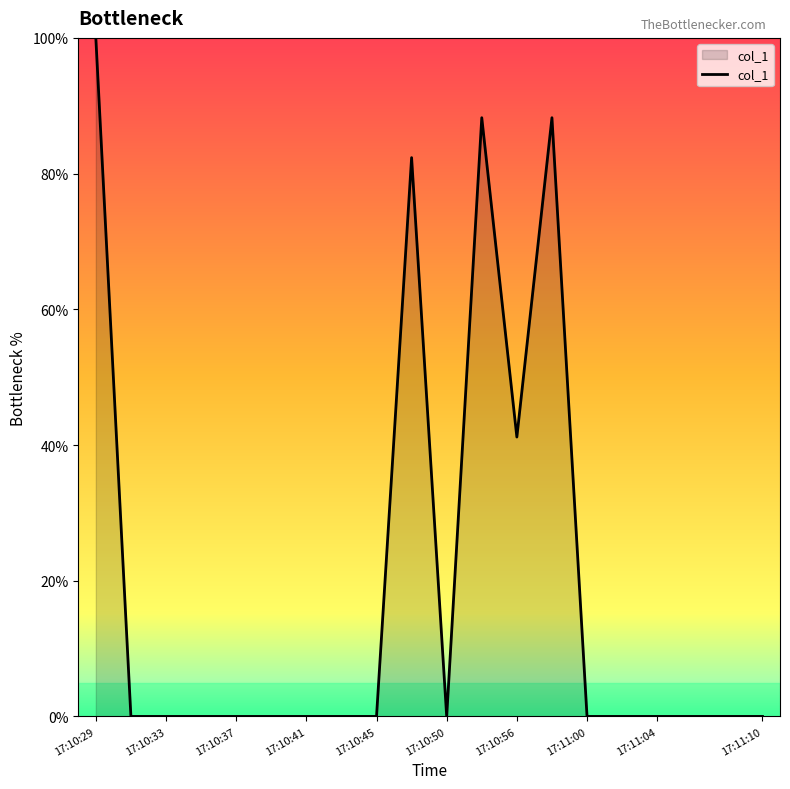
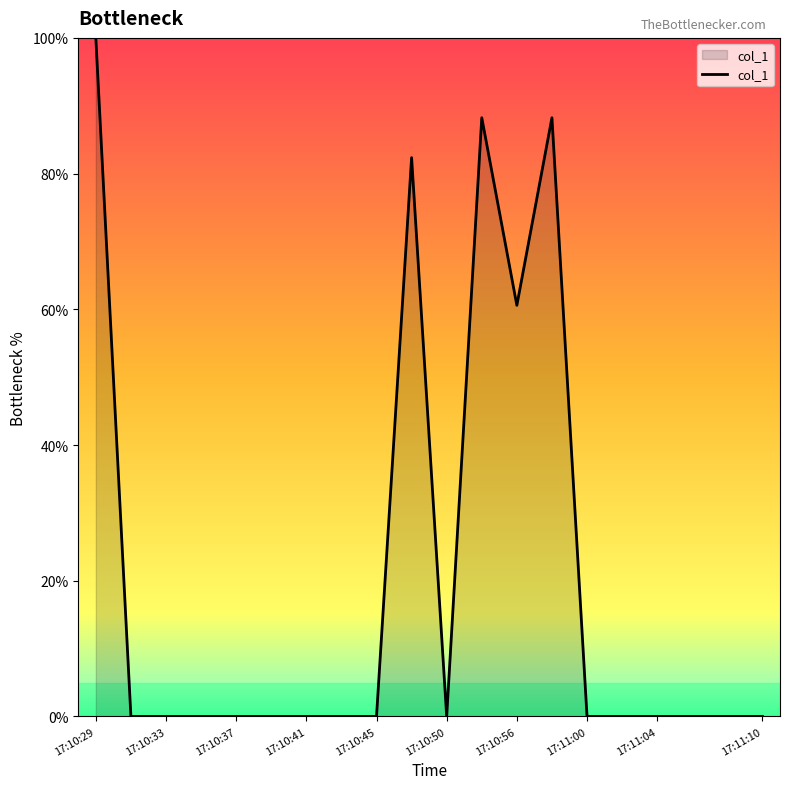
  {
    "17:10:29": "100%",
-   "17:10:56": "41%"
+   "17:10:56": "61%"
  }
